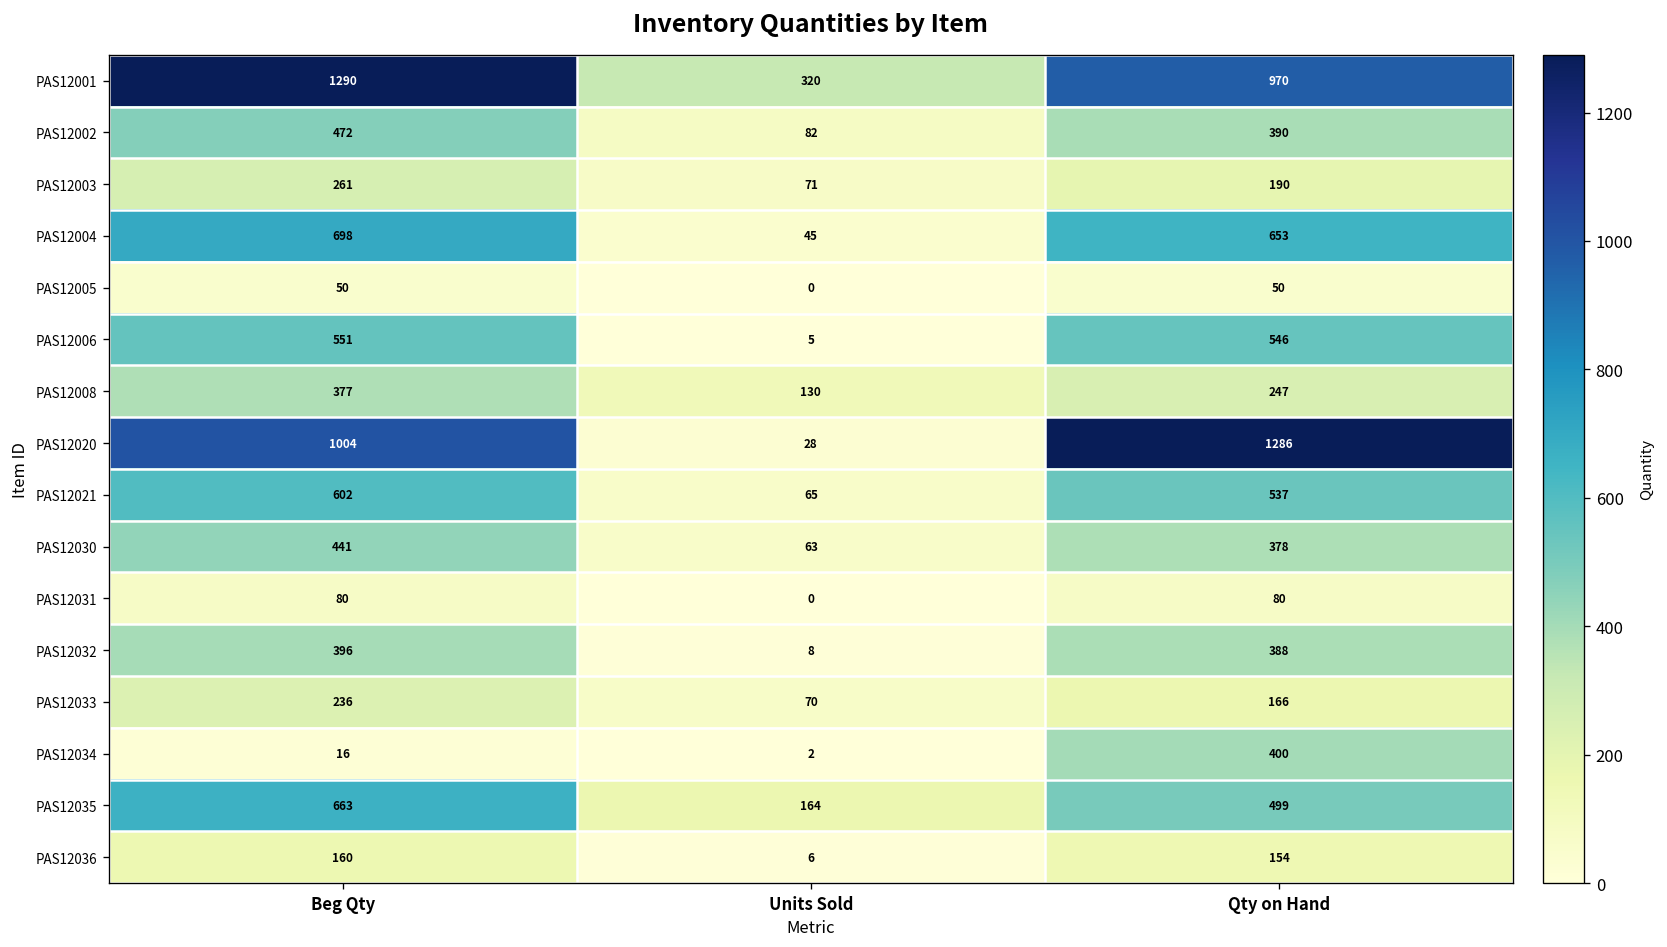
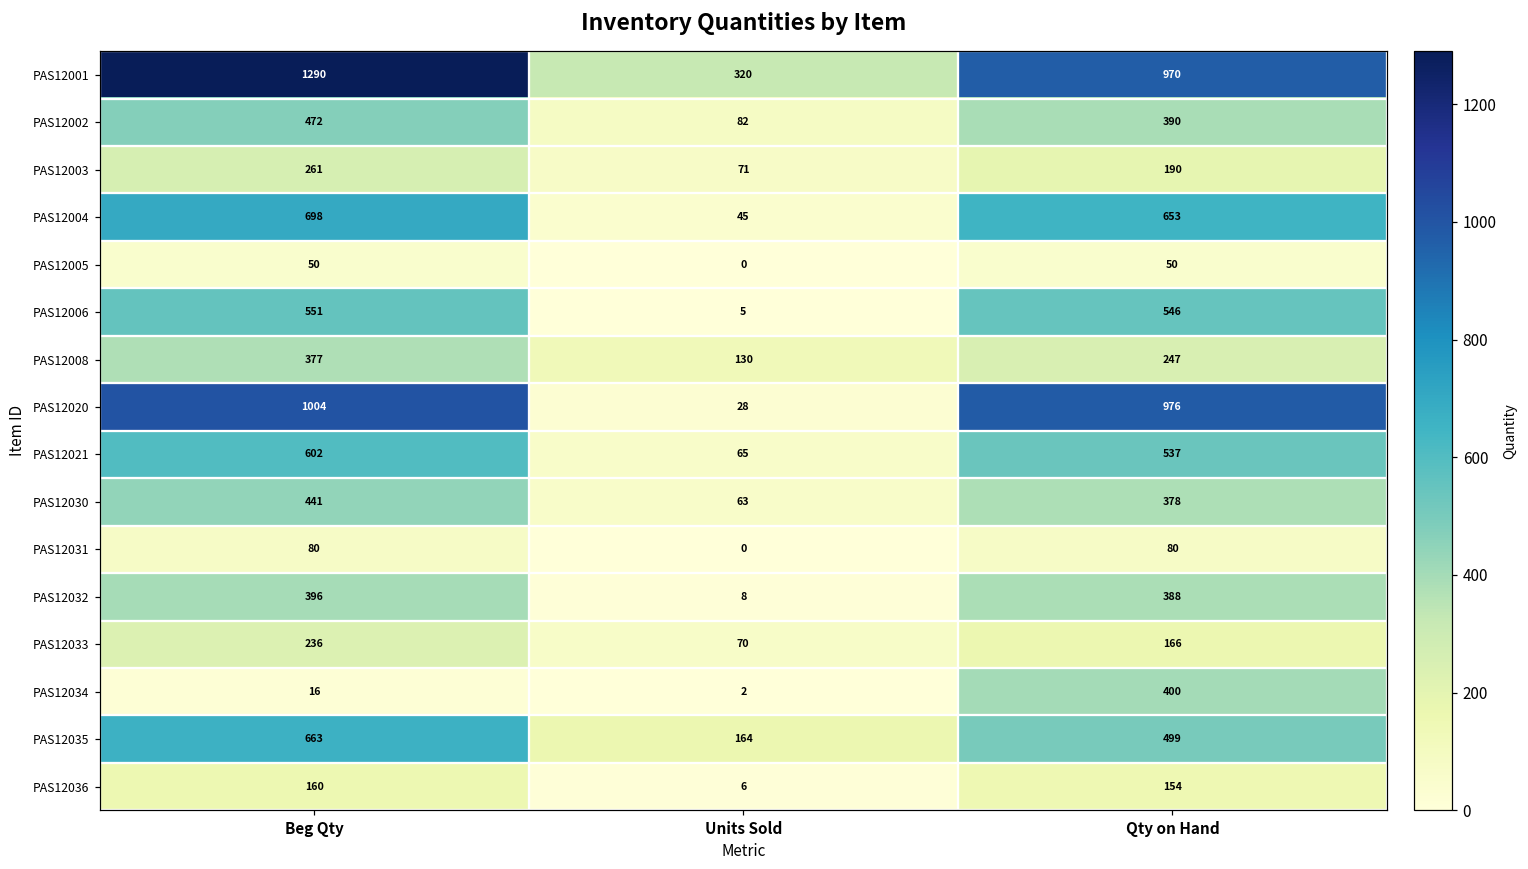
  {
    "PAS12001": {
      "Beg Qty": 1290,
      "Units Sold": 320,
      "Qty on Hand": 970
    },
    "PAS12002": {
      "Beg Qty": 472,
      "Units Sold": 82,
      "Qty on Hand": 390
    },
    "PAS12003": {
      "Beg Qty": 261,
      "Units Sold": 71,
      "Qty on Hand": 190
    },
    "PAS12004": {
      "Beg Qty": 698,
      "Units Sold": 45,
      "Qty on Hand": 653
    },
    "PAS12005": {
      "Beg Qty": 50,
      "Units Sold": 0,
      "Qty on Hand": 50
    },
    "PAS12006": {
      "Beg Qty": 551,
      "Units Sold": 5,
      "Qty on Hand": 546
    },
    "PAS12008": {
      "Beg Qty": 377,
      "Units Sold": 130,
      "Qty on Hand": 247
    },
    "PAS12020": {
      "Beg Qty": 1004,
      "Units Sold": 28,
-     "Qty on Hand": 1286
+     "Qty on Hand": 976
    },
    "PAS12021": {
      "Beg Qty": 602,
      "Units Sold": 65,
      "Qty on Hand": 537
    },
    "PAS12030": {
      "Beg Qty": 441,
      "Units Sold": 63,
      "Qty on Hand": 378
    },
    "PAS12031": {
      "Beg Qty": 80,
      "Units Sold": 0,
      "Qty on Hand": 80
    },
    "PAS12032": {
      "Beg Qty": 396,
      "Units Sold": 8,
      "Qty on Hand": 388
    },
    "PAS12033": {
      "Beg Qty": 236,
      "Units Sold": 70,
      "Qty on Hand": 166
    },
    "PAS12034": {
      "Beg Qty": 16,
      "Units Sold": 2,
      "Qty on Hand": 400
    },
    "PAS12035": {
      "Beg Qty": 663,
      "Units Sold": 164,
      "Qty on Hand": 499
    },
    "PAS12036": {
      "Beg Qty": 160,
      "Units Sold": 6,
      "Qty on Hand": 154
    }
  }
